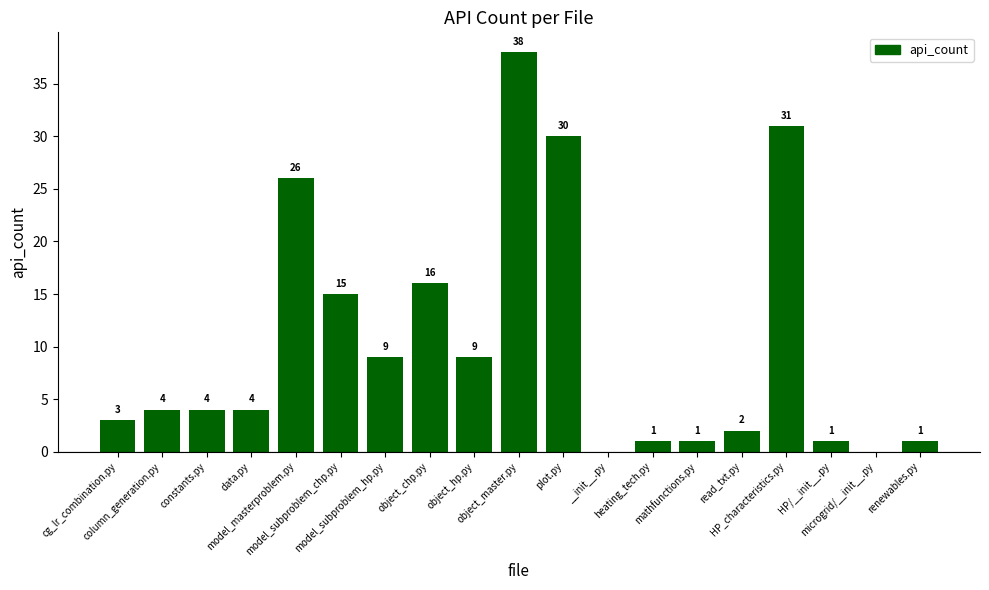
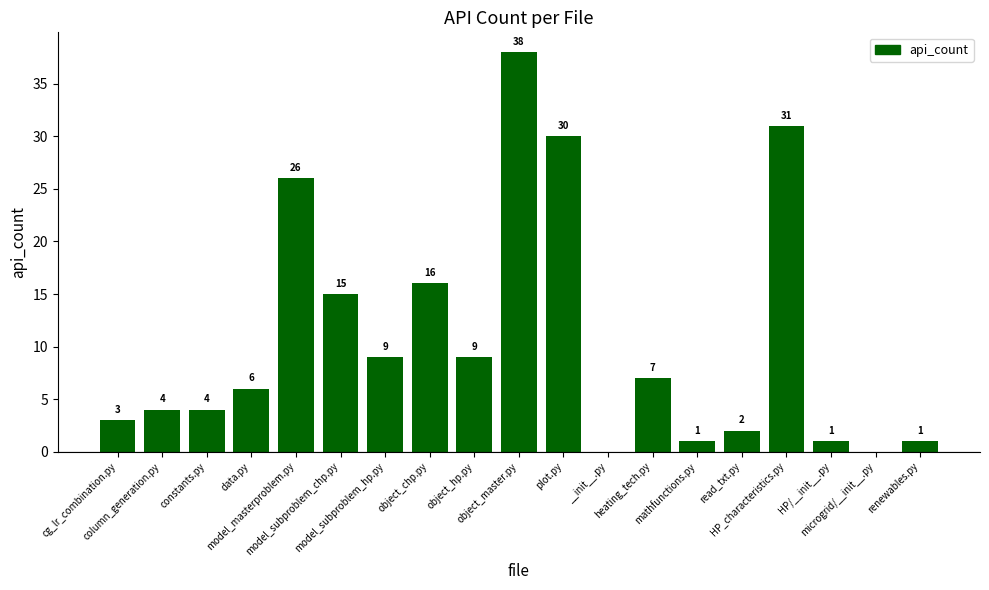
  {
    "cg_lr_combination.py": 3,
    "column_generation.py": 4,
    "constants.py": 4,
-   "data.py": 4,
+   "data.py": 6,
    "model_masterproblem.py": 26,
    "model_subproblem_chp.py": 15,
    "model_subproblem_hp.py": 9,
    "object_chp.py": 16,
    "object_hp.py": 9,
    "object_master.py": 38,
    "plot.py": 30,
-   "heating_tech.py": 1,
+   "heating_tech.py": 7,
    "mathfunctions.py": 1,
    "read_txt.py": 2,
    "HP_characteristics.py": 31,
    "HP/__init__.py": 1,
    "renewables.py": 1
  }
